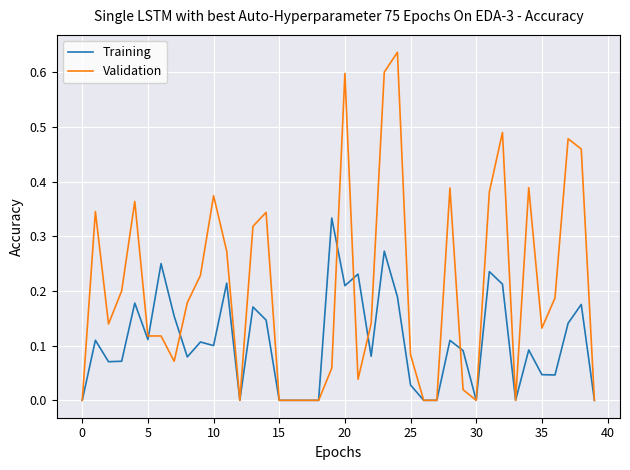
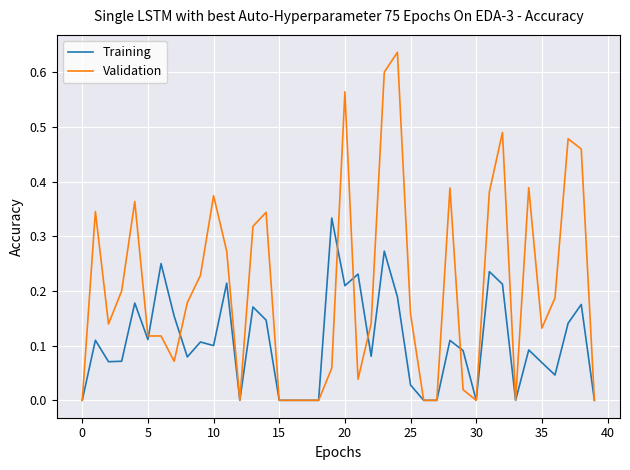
  {
    "Training": {
      "5": 0.11,
      "10": 0.10,
      "20": 0.21,
      "25": 0.03,
-     "35": 0.05
+     "35": 0.07
    },
    "Validation": {
      "5": 0.12,
      "10": 0.37,
-     "20": 0.60,
-     "25": 0.08,
+     "20": 0.56,
+     "25": 0.16,
      "35": 0.13
    }
  }
